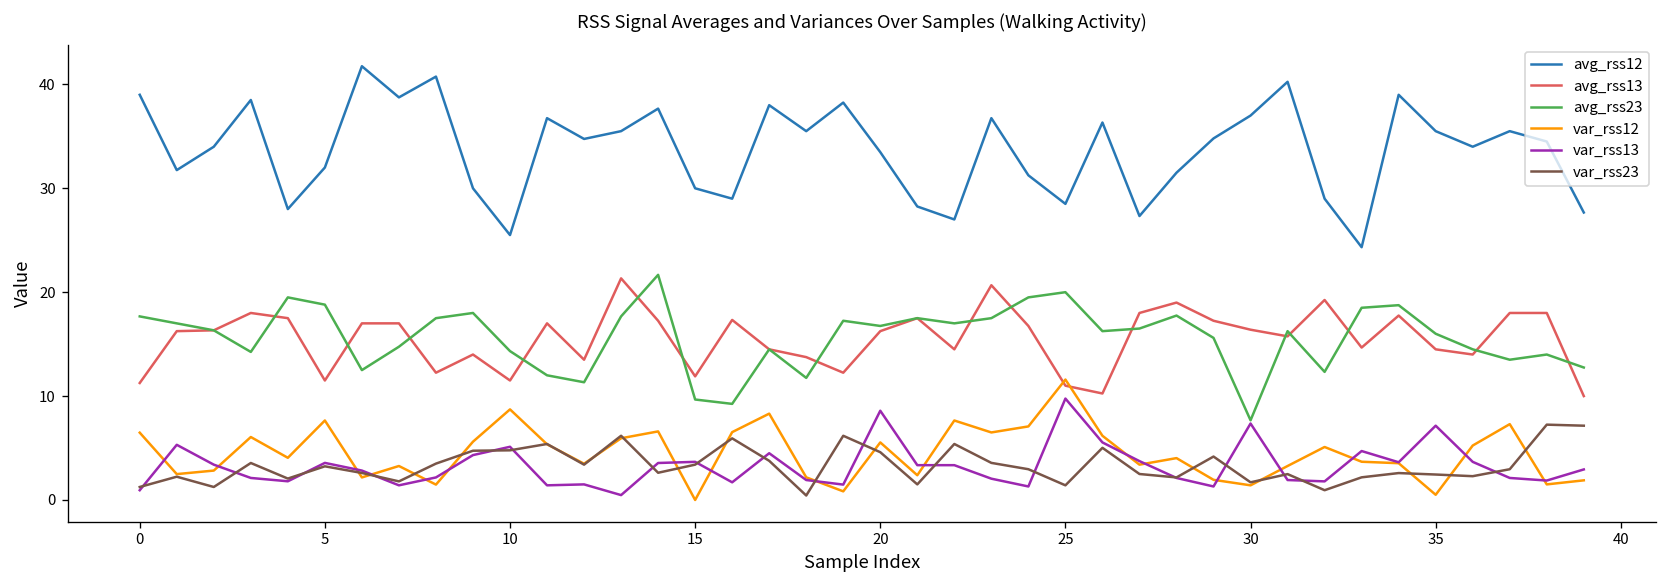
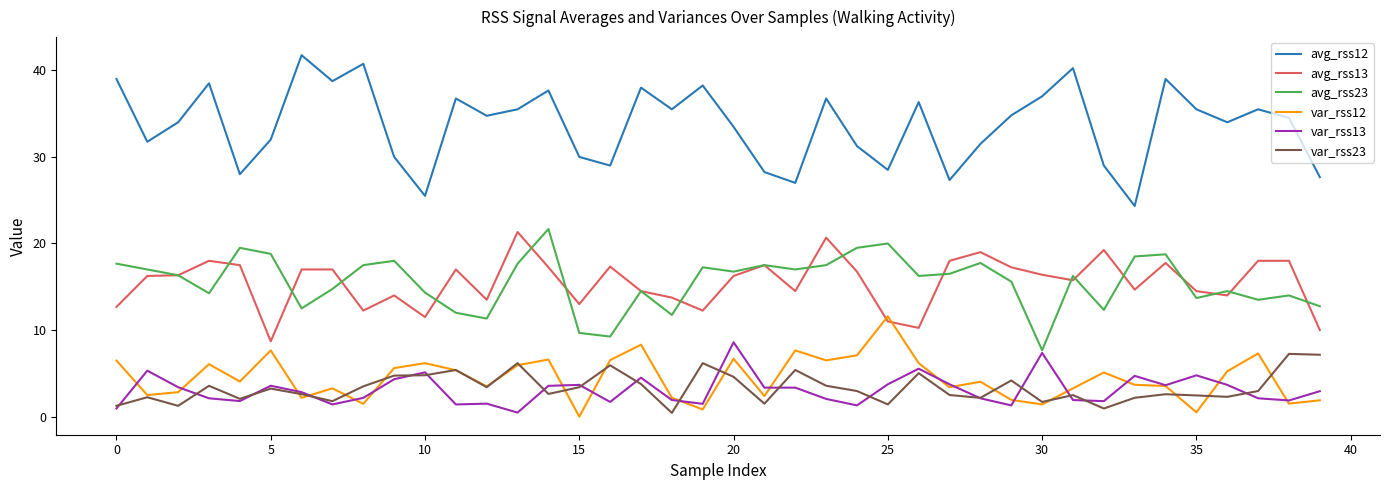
  {
    "avg_rss12": {
      "0": 39,
      "5": 32,
      "10": 26,
      "15": 30,
      "20": 33,
      "25": 29,
      "30": 37,
      "35": 36
    },
    "avg_rss13": {
-     "0": 11,
-     "5": 12,
+     "0": 13,
+     "5": 9,
      "10": 12,
-     "15": 12,
+     "15": 13,
      "20": 16,
      "25": 11,
      "30": 16,
      "35": 15
    },
    "avg_rss23": {
      "0": 18,
      "5": 19,
      "10": 14,
      "15": 10,
      "20": 17,
      "25": 20,
      "30": 8,
-     "35": 16
+     "35": 14
    },
    "var_rss12": {
      "0": 6,
      "5": 8,
-     "10": 9,
+     "10": 6,
      "15": 0,
-     "20": 6,
+     "20": 7,
      "25": 12,
      "35": 1
    },
    "var_rss13": {
      "0": 1,
      "5": 4,
      "10": 5,
      "20": 9,
-     "25": 10,
+     "25": 4,
      "30": 7,
-     "35": 7
+     "35": 5
    },
    "var_rss23": {
      "0": 1,
      "5": 3,
      "10": 5,
      "20": 5,
      "25": 1,
      "35": 2
    }
  }
